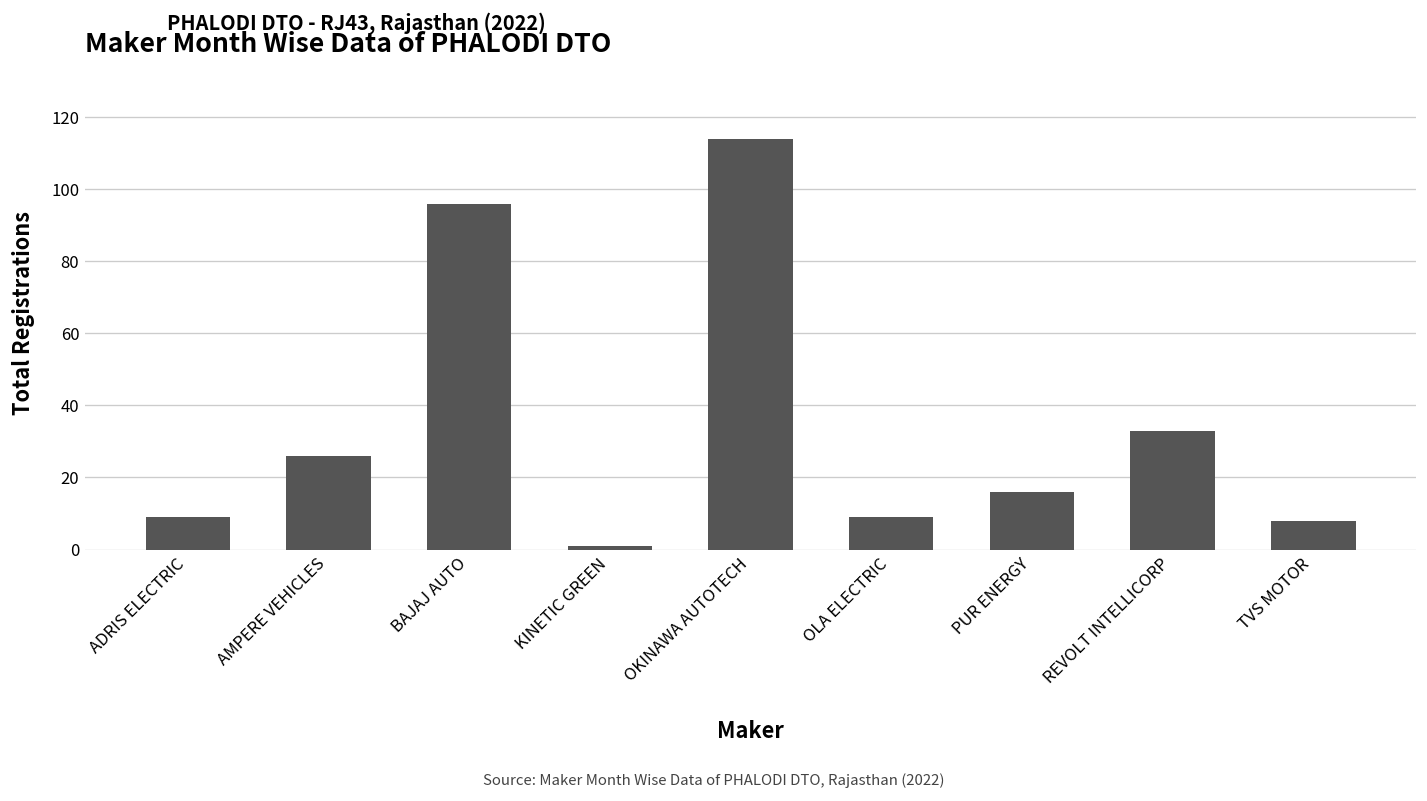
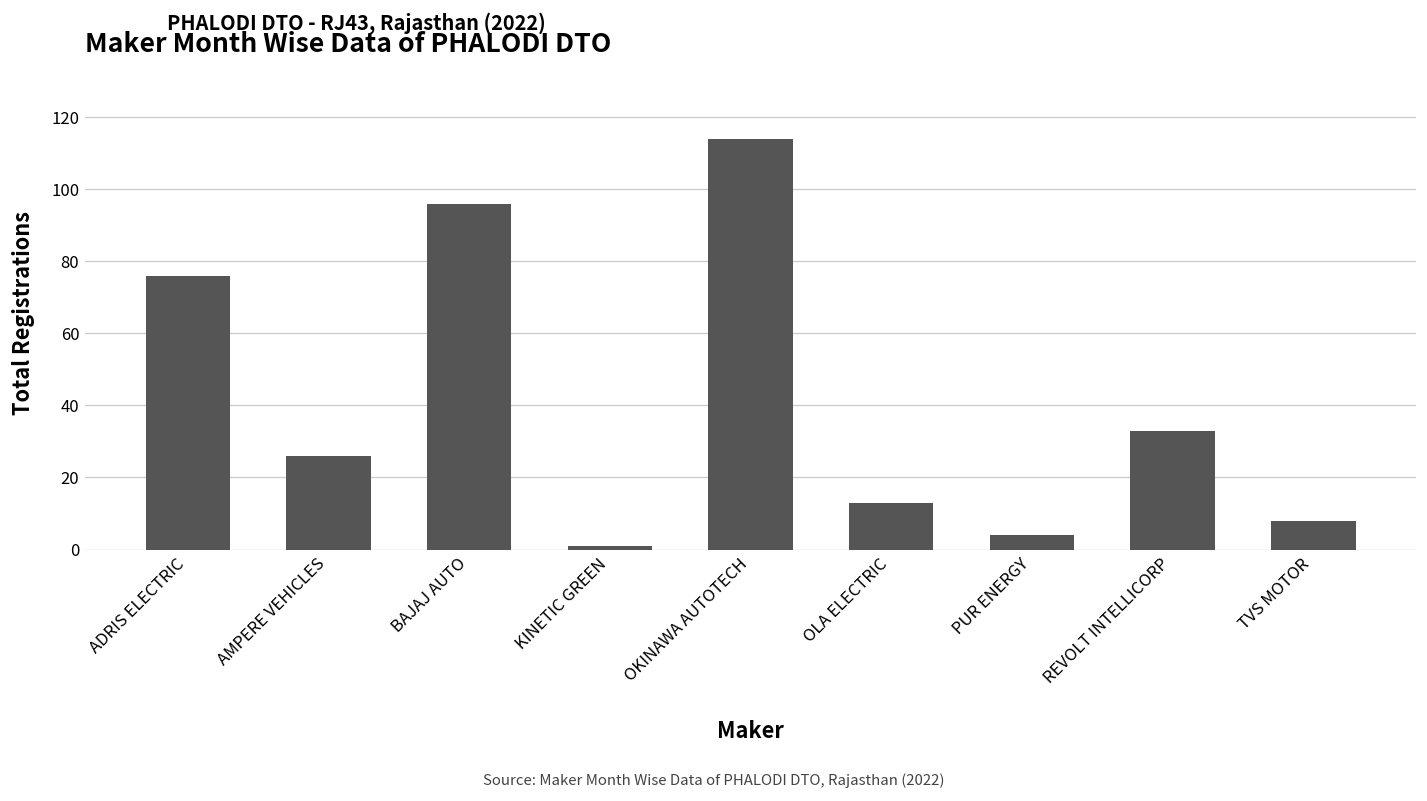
  {
-   "ADRIS ELECTRIC": 9,
+   "ADRIS ELECTRIC": 76,
    "AMPERE VEHICLES": 26,
    "BAJAJ AUTO": 96,
    "KINETIC GREEN": 1,
    "OKINAWA AUTOTECH": 114,
-   "OLA ELECTRIC": 9,
-   "PUR ENERGY": 16,
+   "OLA ELECTRIC": 13,
+   "PUR ENERGY": 4,
    "REVOLT INTELLICORP": 33,
    "TVS MOTOR": 8
  }
